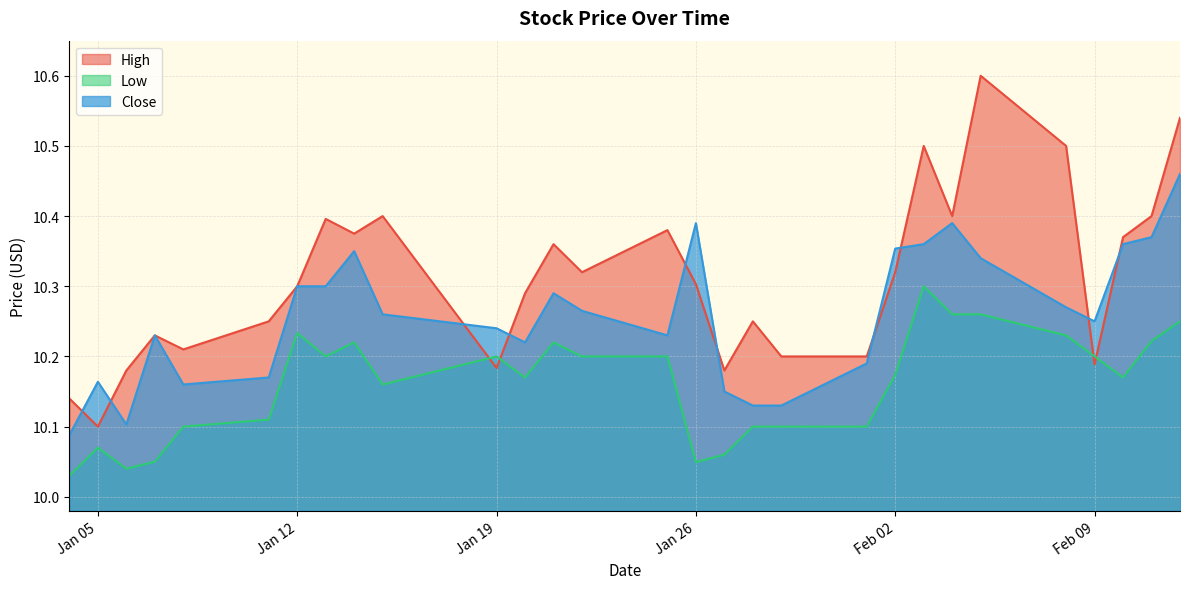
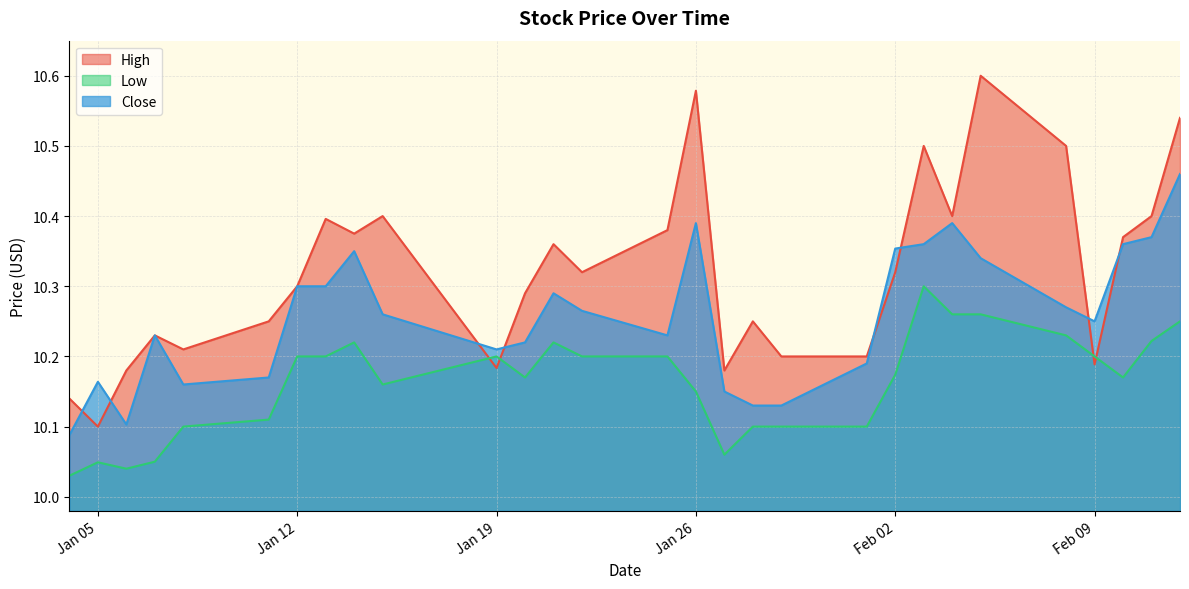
  {
    "High": {
      "Jan 05": 10.10,
      "Jan 19": 10.18,
-     "Jan 26": 10.30,
+     "Jan 26": 10.58,
      "Feb 02": 10.32,
      "Feb 09": 10.19
    },
    "Low": {
-     "Jan 05": 10.07,
-     "Jan 12": 10.23,
+     "Jan 05": 10.05,
+     "Jan 12": 10.20,
      "Jan 19": 10.20,
-     "Jan 26": 10.05,
+     "Jan 26": 10.15,
      "Feb 02": 10.17,
      "Feb 09": 10.20
    },
    "Close": {
      "Jan 05": 10.16,
-     "Jan 19": 10.24,
+     "Jan 19": 10.21,
      "Jan 26": 10.39,
      "Feb 02": 10.35,
      "Feb 09": 10.25
    }
  }
